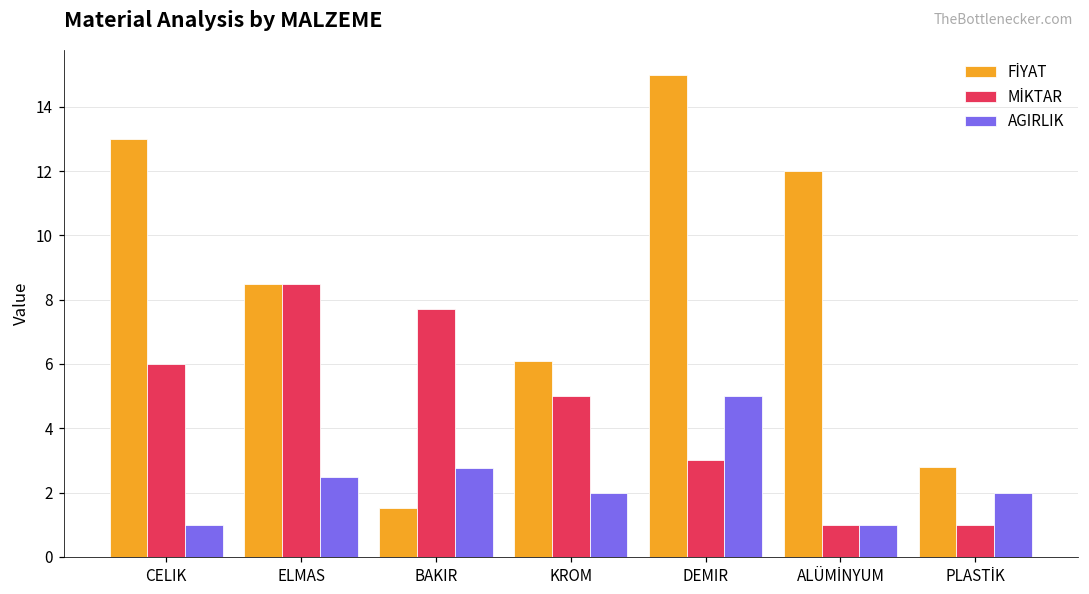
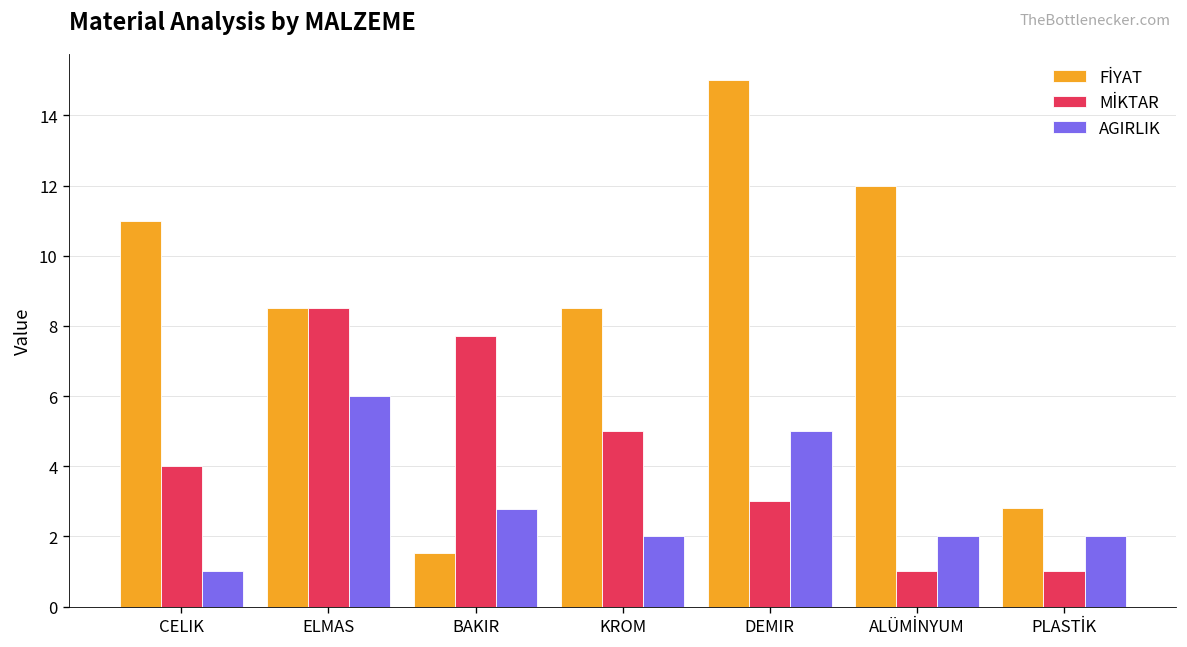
  {
    "FİYAT": {
-     "CELIK": 13,
+     "CELIK": 11,
      "ELMAS": 8.5,
      "BAKIR": 1.5,
-     "KROM": 6.1,
+     "KROM": 8.5,
      "DEMIR": 15.0,
      "ALÜMİNYUM": 12.0,
      "PLASTİK": 2.8
    },
    "MİKTAR": {
-     "CELIK": 6,
+     "CELIK": 4,
      "ELMAS": 8.5,
      "BAKIR": 7.7,
      "KROM": 5,
      "DEMIR": 3,
      "ALÜMİNYUM": 1,
      "PLASTİK": 1
    },
    "AGIRLIK": {
      "CELIK": 1.0,
-     "ELMAS": 2.5,
+     "ELMAS": 6.0,
      "BAKIR": 2.8,
      "KROM": 2.0,
      "DEMIR": 5.0,
-     "ALÜMİNYUM": 1,
+     "ALÜMİNYUM": 2,
      "PLASTİK": 2.0
    }
  }
